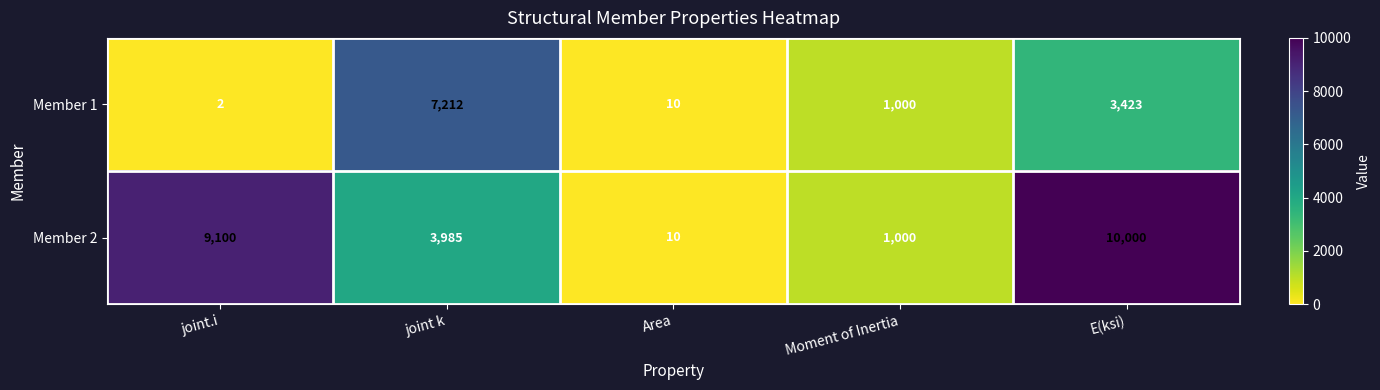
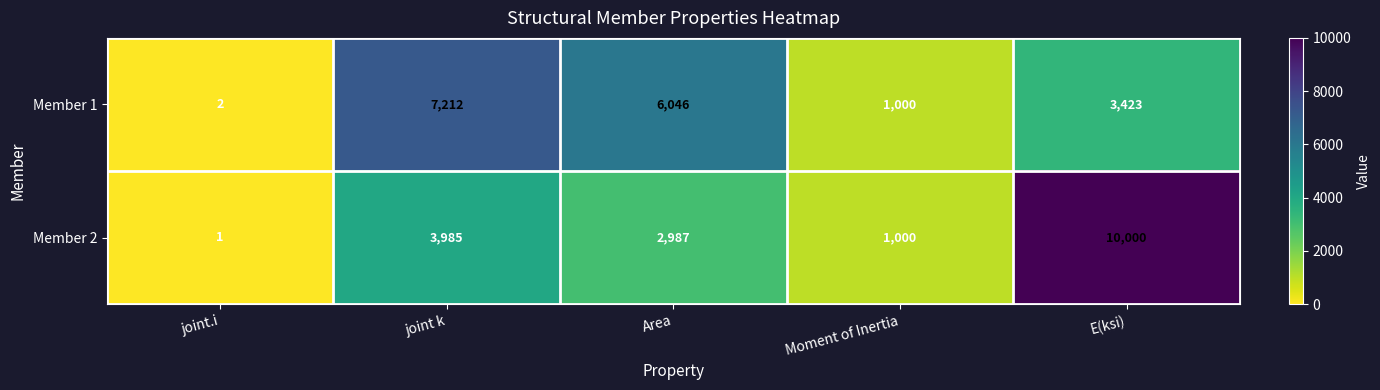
  {
    "Member 1": {
      "joint.i": "2",
      "joint k": "7,212",
-     "Area": "10",
+     "Area": "6,046",
      "Moment of Inertia": "1,000",
      "E(ksi)": "3,423"
    },
    "Member 2": {
-     "joint.i": "9,100",
+     "joint.i": "1",
      "joint k": "3,985",
-     "Area": "10",
+     "Area": "2,987",
      "Moment of Inertia": "1,000",
      "E(ksi)": "10,000"
    }
  }
